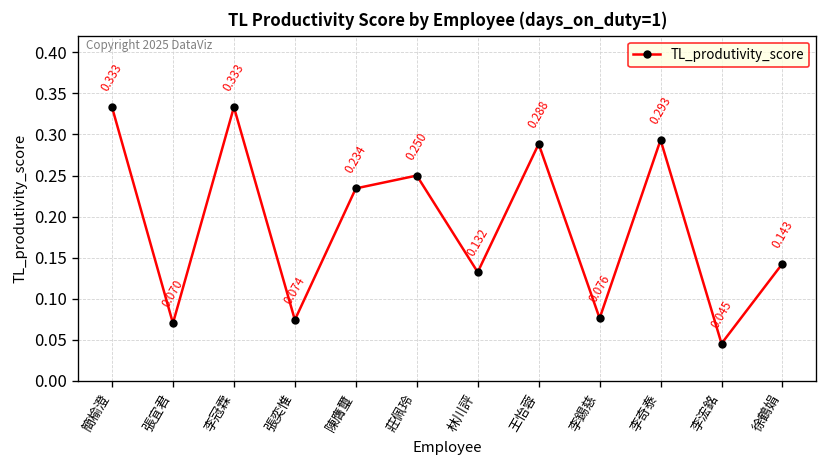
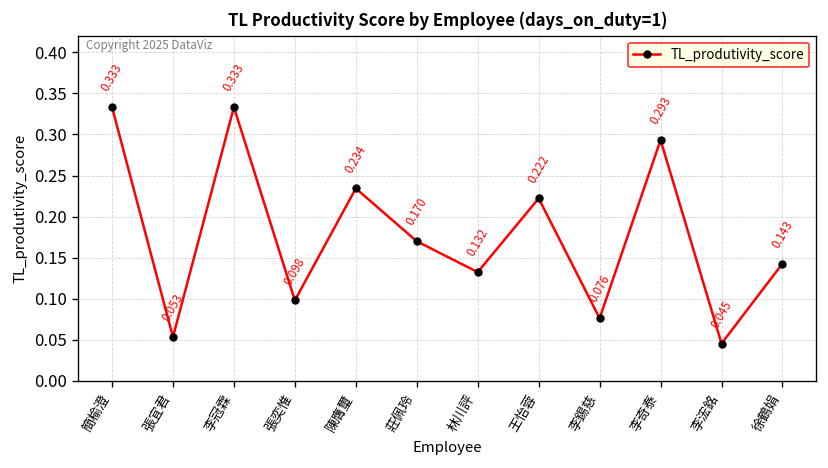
  {
    "簡榆澄": 0.333,
-   "張宜君": 0.070,
+   "張宜君": 0.053,
    "李冠霖": 0.333,
-   "張奕惟": 0.074,
+   "張奕惟": 0.098,
    "陳膺璽": 0.234,
-   "莊佩玲": 0.250,
+   "莊佩玲": 0.170,
    "林川評": 0.132,
-   "王怡蓉": 0.288,
+   "王怡蓉": 0.222,
    "李錫慈": 0.076,
    "李奇泰": 0.293,
    "李浤銘": 0.045,
    "徐鶴娟": 0.143
  }
